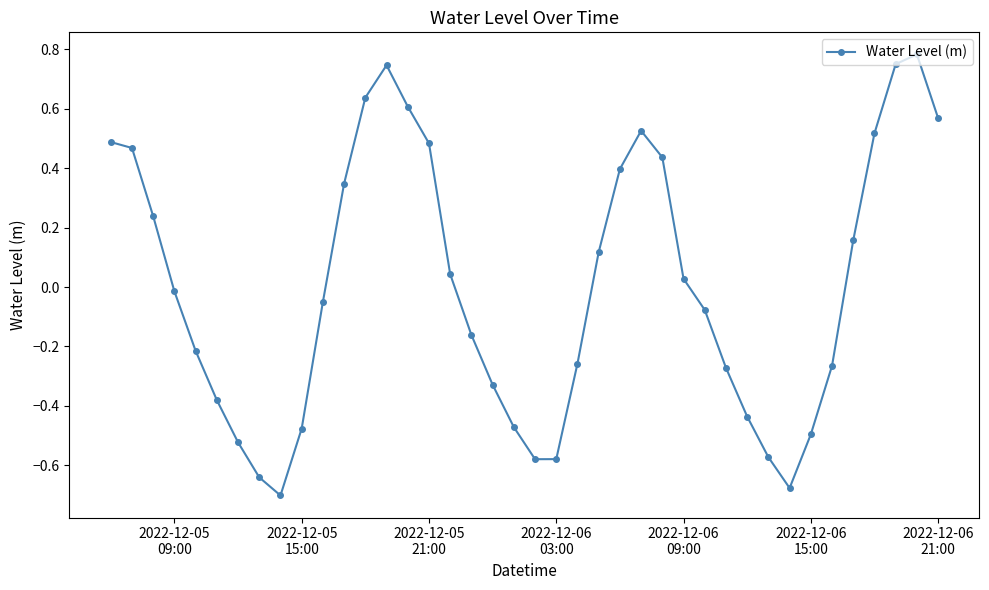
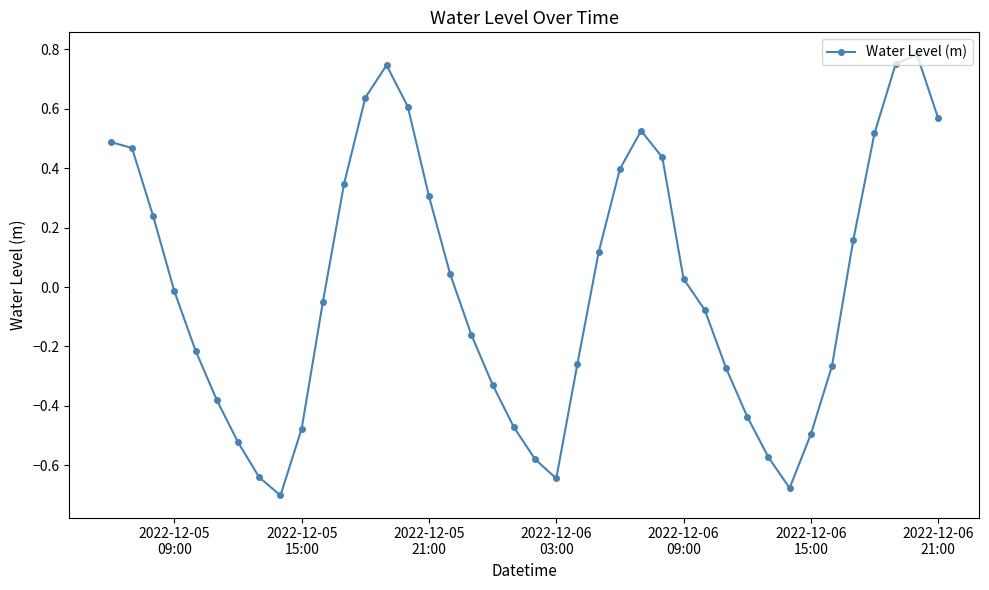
  {
    "2022-12-05 09:00": -0.01,
    "2022-12-05 15:00": -0.48,
-   "2022-12-05 21:00": 0.48,
-   "2022-12-06 03:00": -0.58,
+   "2022-12-05 21:00": 0.31,
+   "2022-12-06 03:00": -0.64,
    "2022-12-06 09:00": 0.03,
    "2022-12-06 15:00": -0.50,
    "2022-12-06 21:00": 0.57
  }
